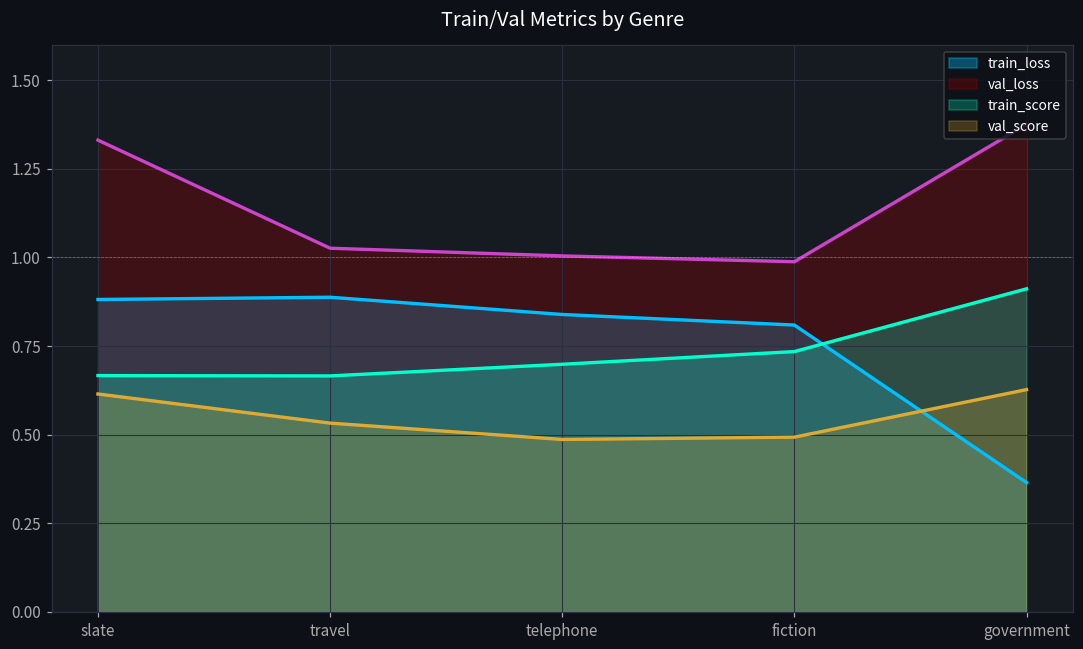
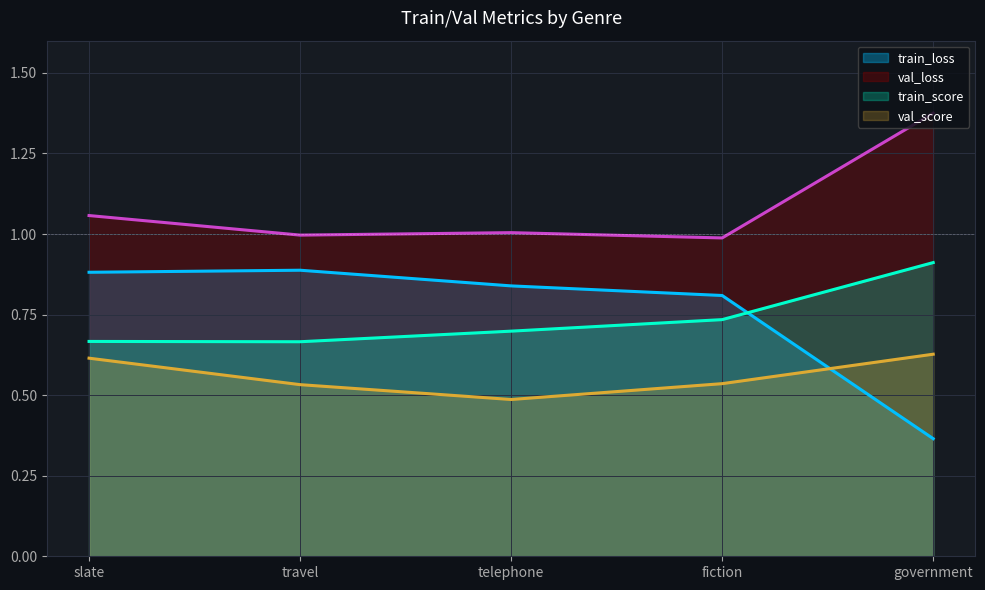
  {
    "val_loss": {
-     "slate": 1.33,
-     "travel": 1.03,
+     "slate": 1.06,
+     "travel": 1.00,
      "telephone": 1.00,
      "fiction": 0.99
    },
    "val_score": {
      "slate": 0.61,
      "travel": 0.53,
      "telephone": 0.49,
-     "fiction": 0.49,
+     "fiction": 0.54,
      "government": 0.63
    }
  }
